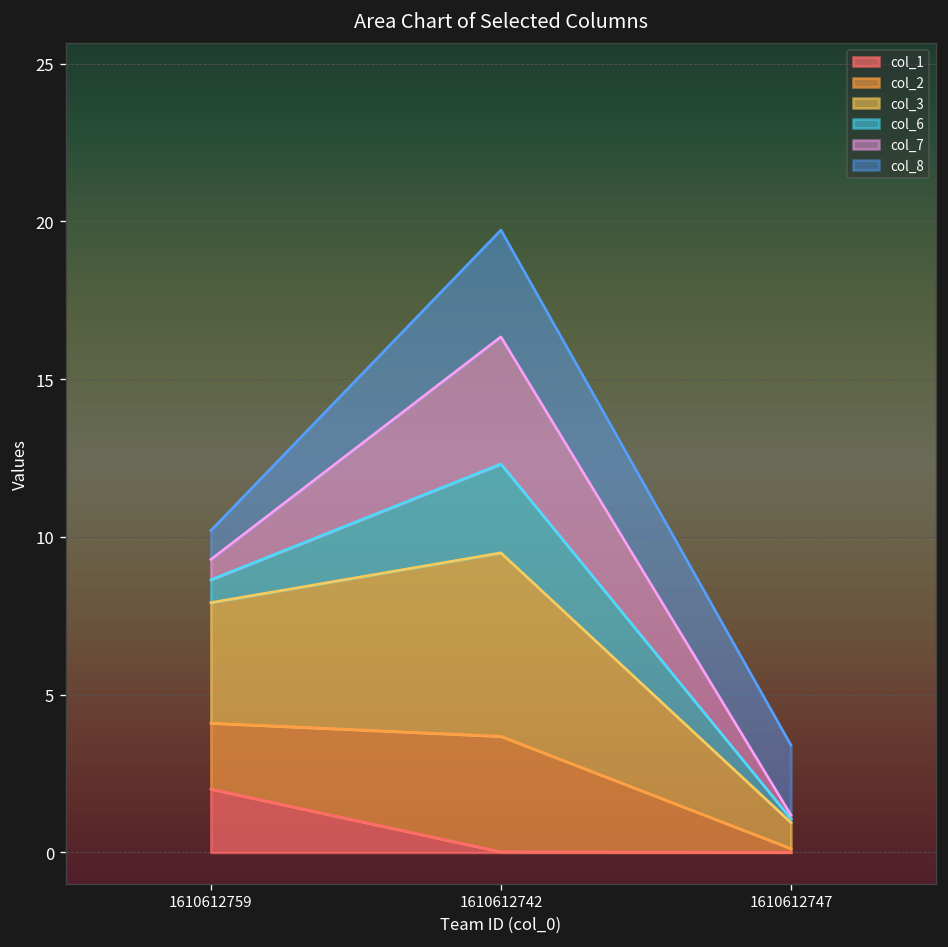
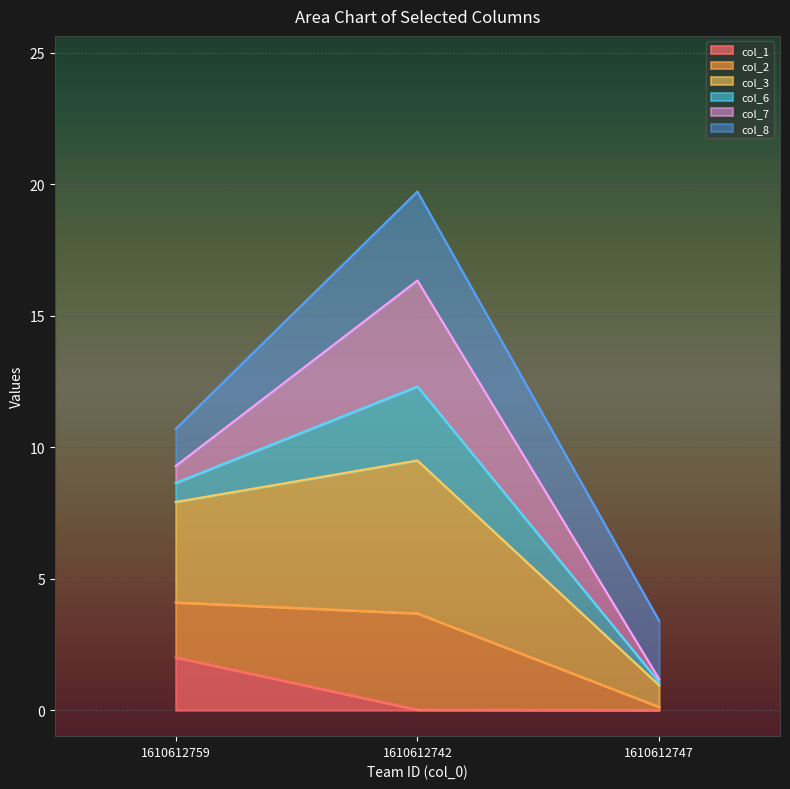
  {
    "col_1": {
      "1610612759": 2.0,
      "1610612742": 0.0,
      "1610612747": 0.0
    },
    "col_6": {
      "1610612759": 0.7,
      "1610612742": 2.8,
      "1610612747": 0.1
    },
    "col_7": {
      "1610612759": 0.6,
      "1610612742": 4.0,
      "1610612747": 0.1
    },
    "col_8": {
-     "1610612759": 0.9,
+     "1610612759": 1.4,
      "1610612742": 3.4,
      "1610612747": 2.2
    }
  }
